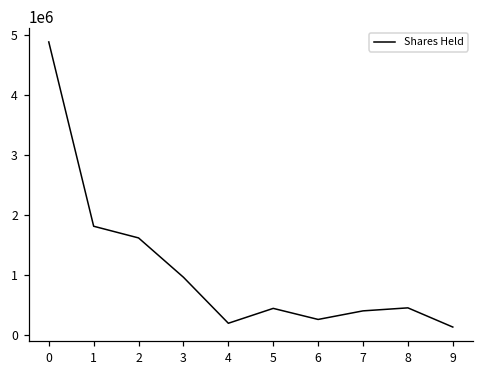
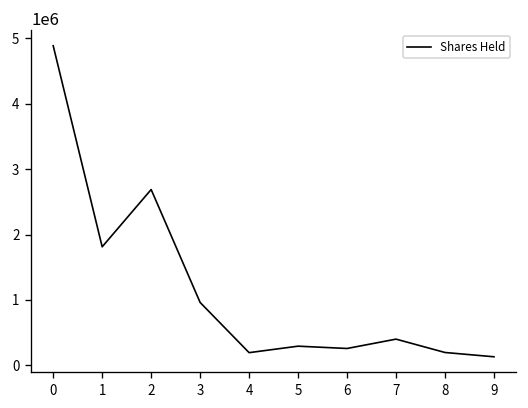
  {
    "0": 4900000,
    "1": 1800000,
-   "2": 1600000,
+   "2": 2700000,
    "3": 1000000,
    "4": 200000,
-   "5": 400000,
+   "5": 300000,
    "6": 300000,
    "7": 400000,
-   "8": 500000,
+   "8": 200000,
    "9": 100000
  }
